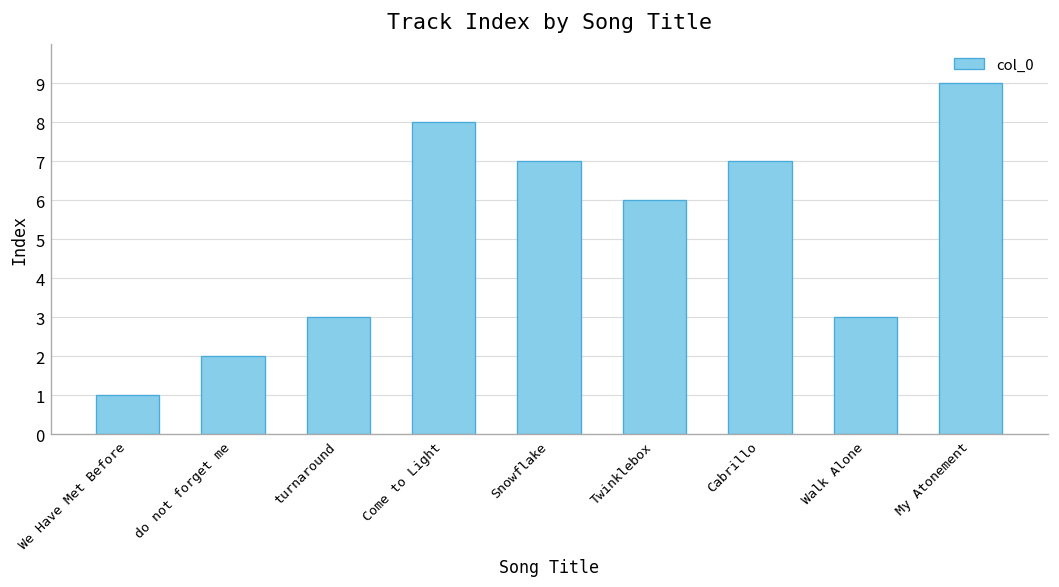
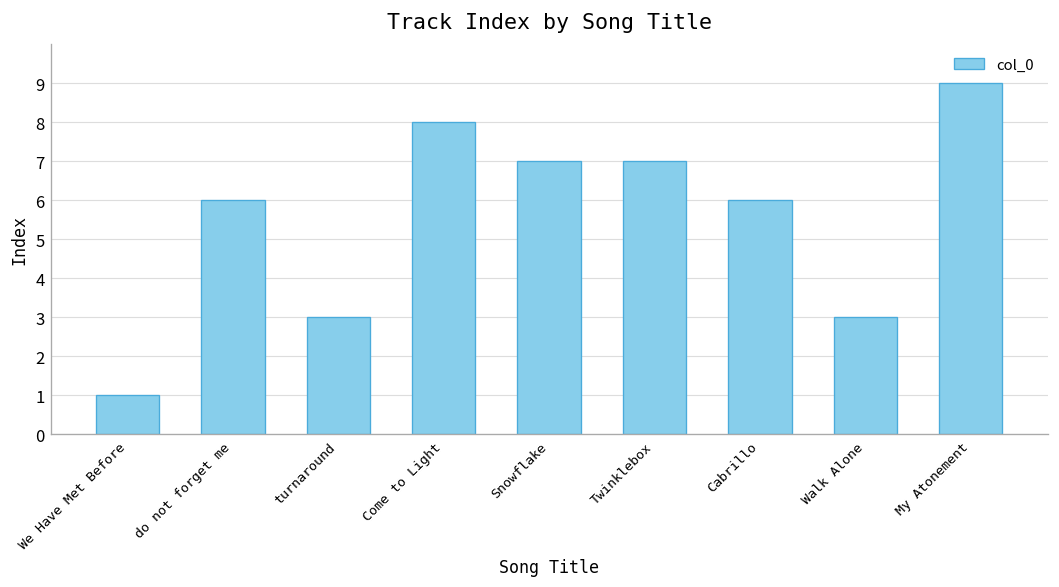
  {
    "We Have Met Before": 1,
-   "do not forget me": 2,
+   "do not forget me": 6,
    "turnaround": 3,
    "Come to Light": 8,
    "Snowflake": 7,
-   "Twinklebox": 6,
-   "Cabrillo": 7,
+   "Twinklebox": 7,
+   "Cabrillo": 6,
    "Walk Alone": 3,
    "My Atonement": 9
  }
